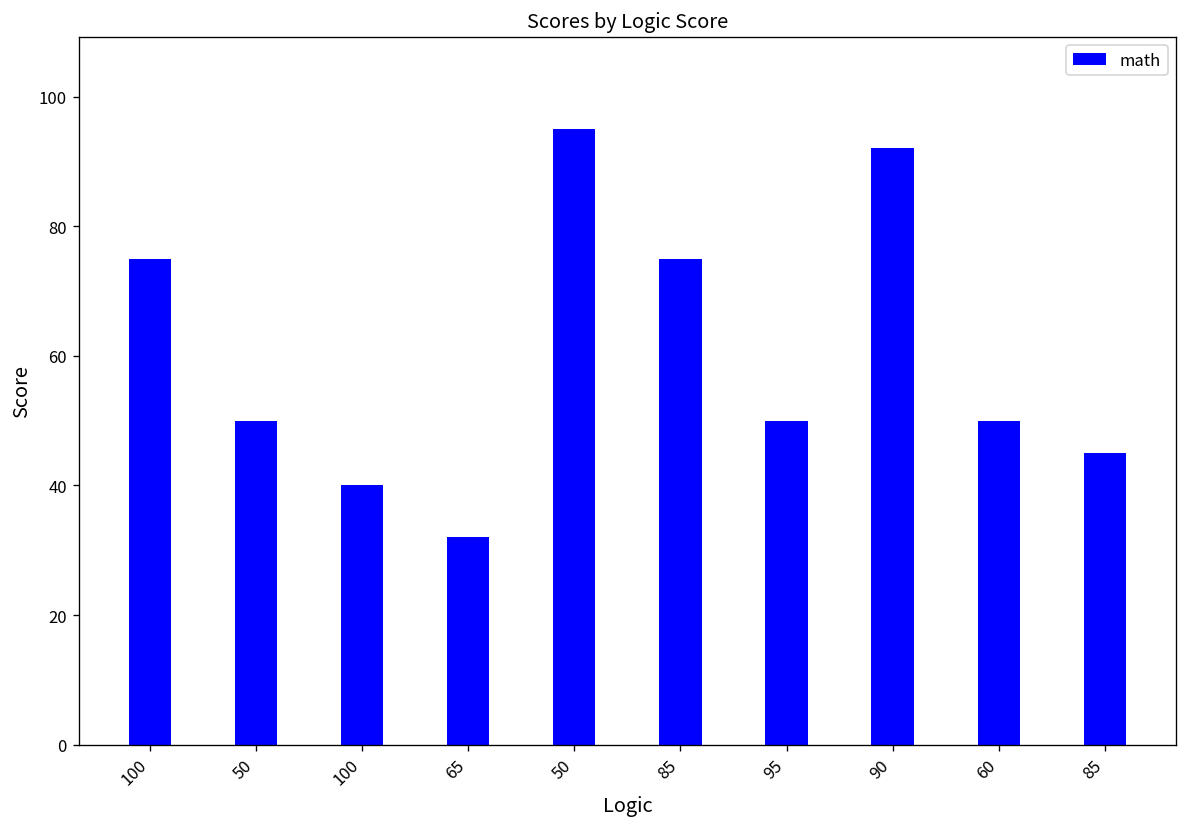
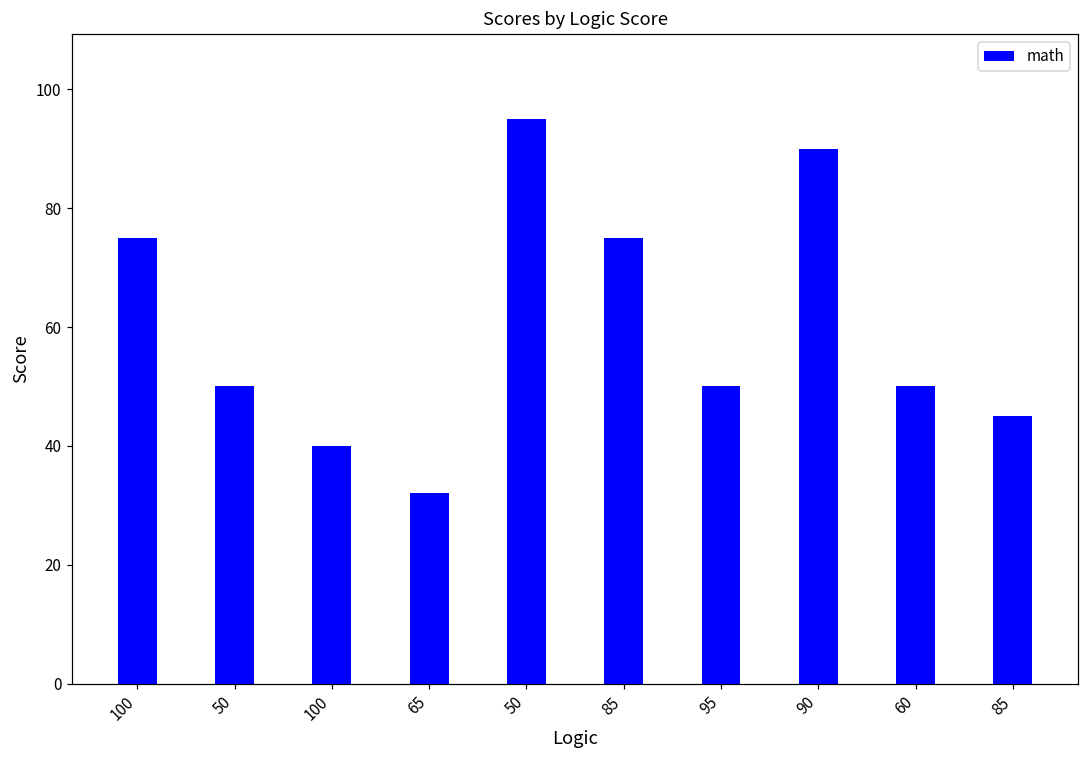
  {
    "65": 32,
    "95": 50,
-   "90": 92,
+   "90": 90,
    "60": 50
  }
